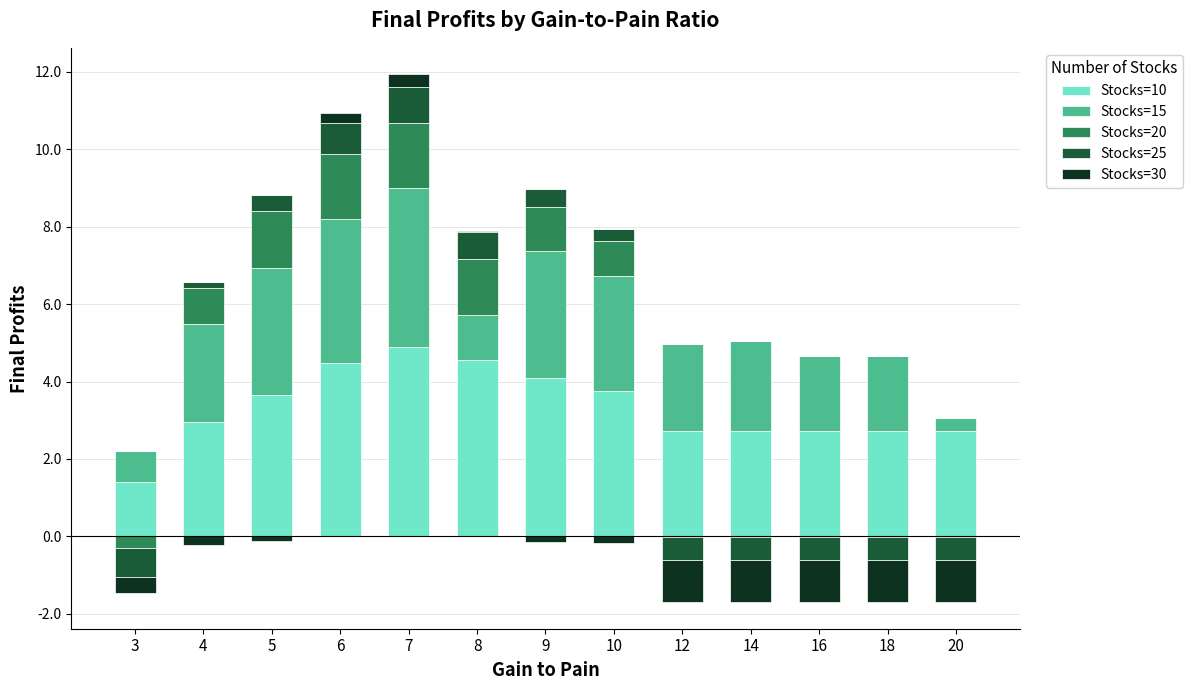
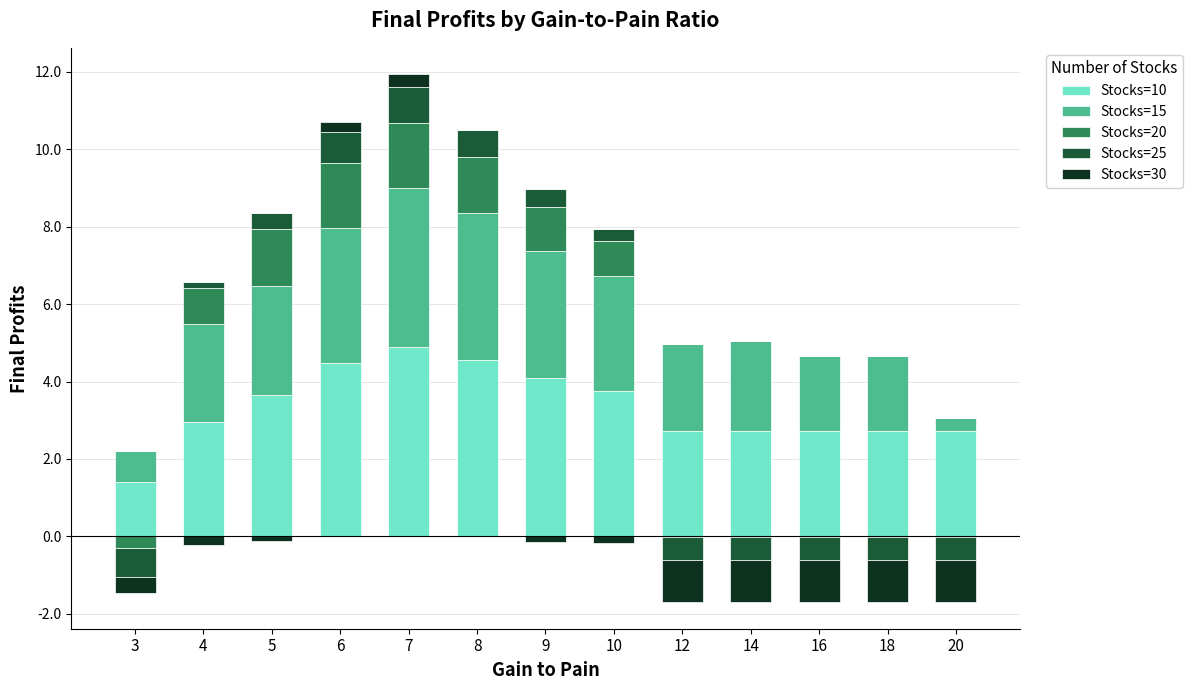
  {
    "Stocks=15": {
      "3": 0.8,
      "4": 2.5,
-     "5": 3.3,
-     "6": 3.7,
+     "5": 2.8,
+     "6": 3.5,
      "7": 4.1,
-     "8": 1.2,
+     "8": 3.8,
      "9": 3.3,
      "10": 3.0,
      "12": 2.2,
      "14": 2.3,
      "16": 1.9,
      "18": 1.9,
      "20": 0.3
    }
  }
